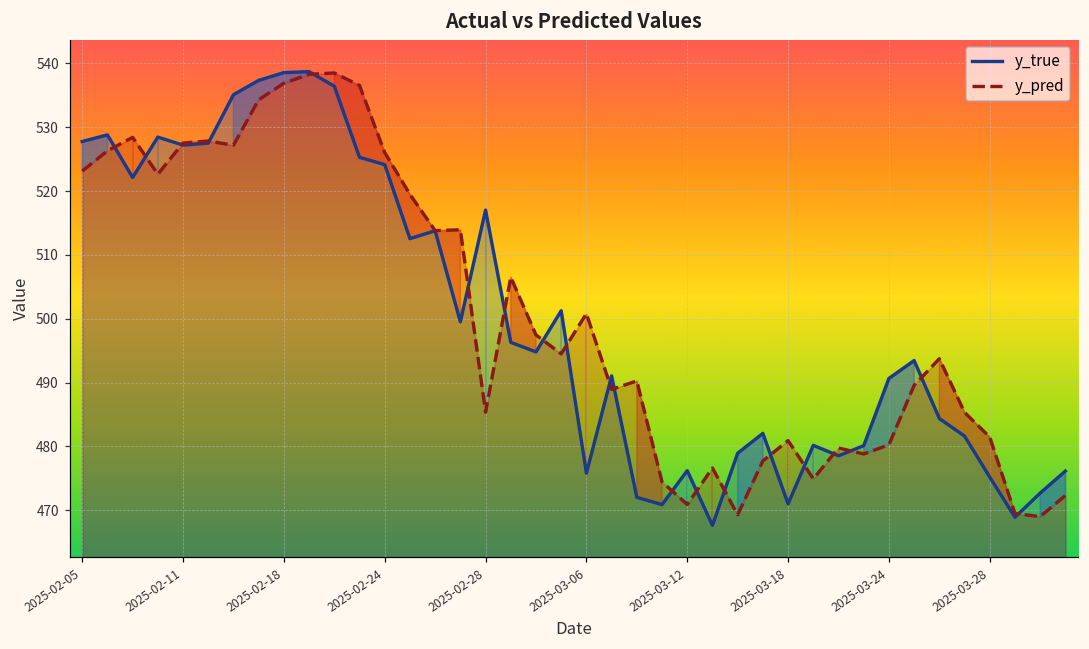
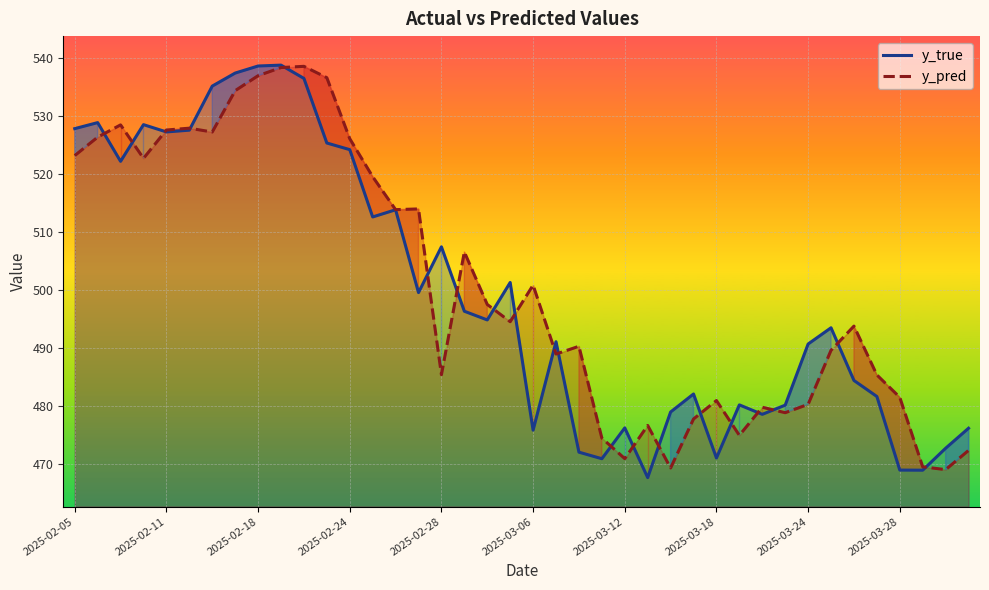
  {
    "y_true": {
      "2025-02-05": 528,
      "2025-02-18": 539,
      "2025-02-24": 524,
-     "2025-02-28": 517,
+     "2025-02-28": 507,
      "2025-03-06": 476,
      "2025-03-12": 476,
      "2025-03-18": 471,
      "2025-03-24": 491,
-     "2025-03-28": 475
+     "2025-03-28": 469
    },
    "y_pred": {
      "2025-02-05": 523,
      "2025-02-18": 537,
      "2025-02-24": 526,
      "2025-02-28": 485,
      "2025-03-06": 501,
      "2025-03-12": 471,
      "2025-03-18": 481,
      "2025-03-24": 480,
      "2025-03-28": 481
    }
  }
